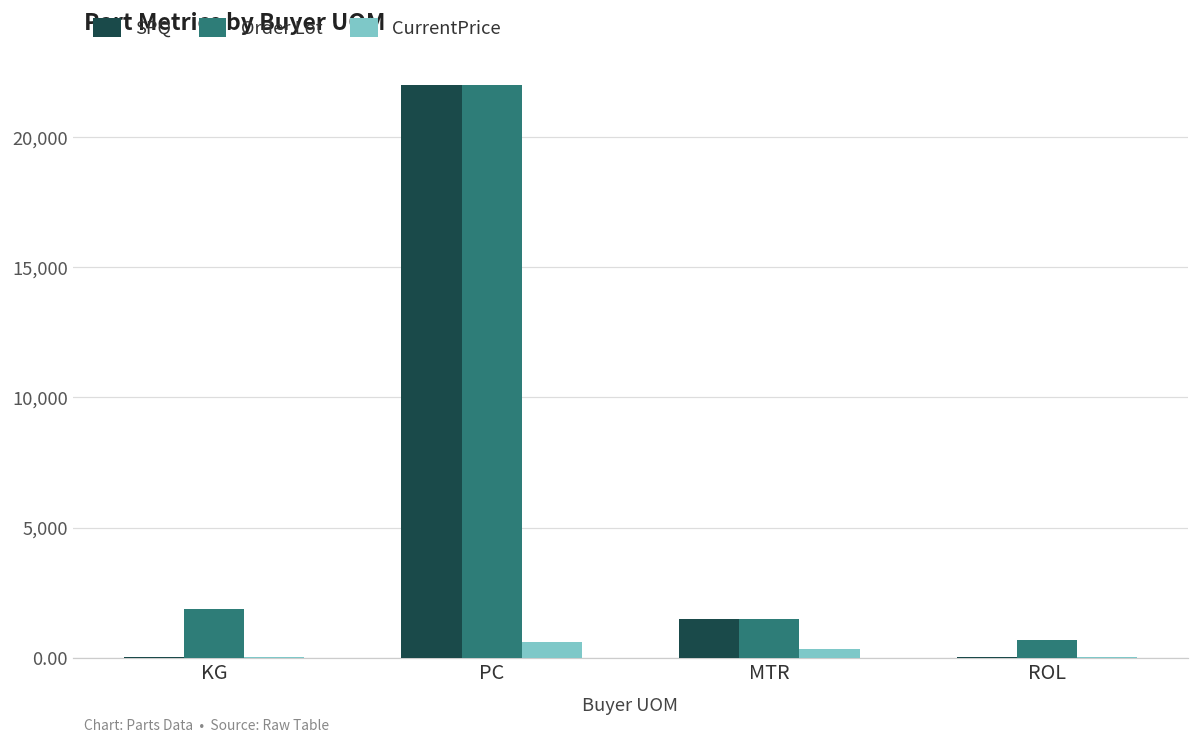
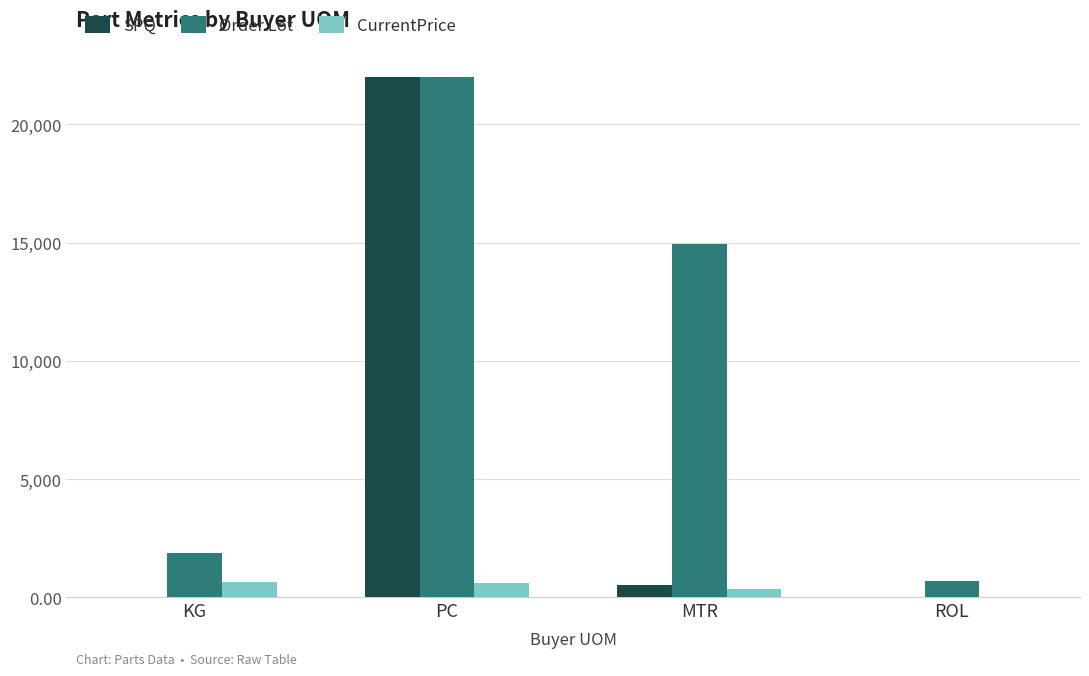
  {
    "SPQ": {
      "PC": "22,000",
-     "MTR": "1,500"
+     "MTR": "500"
    },
    "Order Lot": {
      "KG": "1,900",
      "PC": "22,000",
-     "MTR": "1,500",
+     "MTR": "15,000",
      "ROL": "700"
    },
    "CurrentPrice": {
-     "KG": "0",
+     "KG": "600",
      "PC": "600",
      "MTR": "300"
    }
  }
